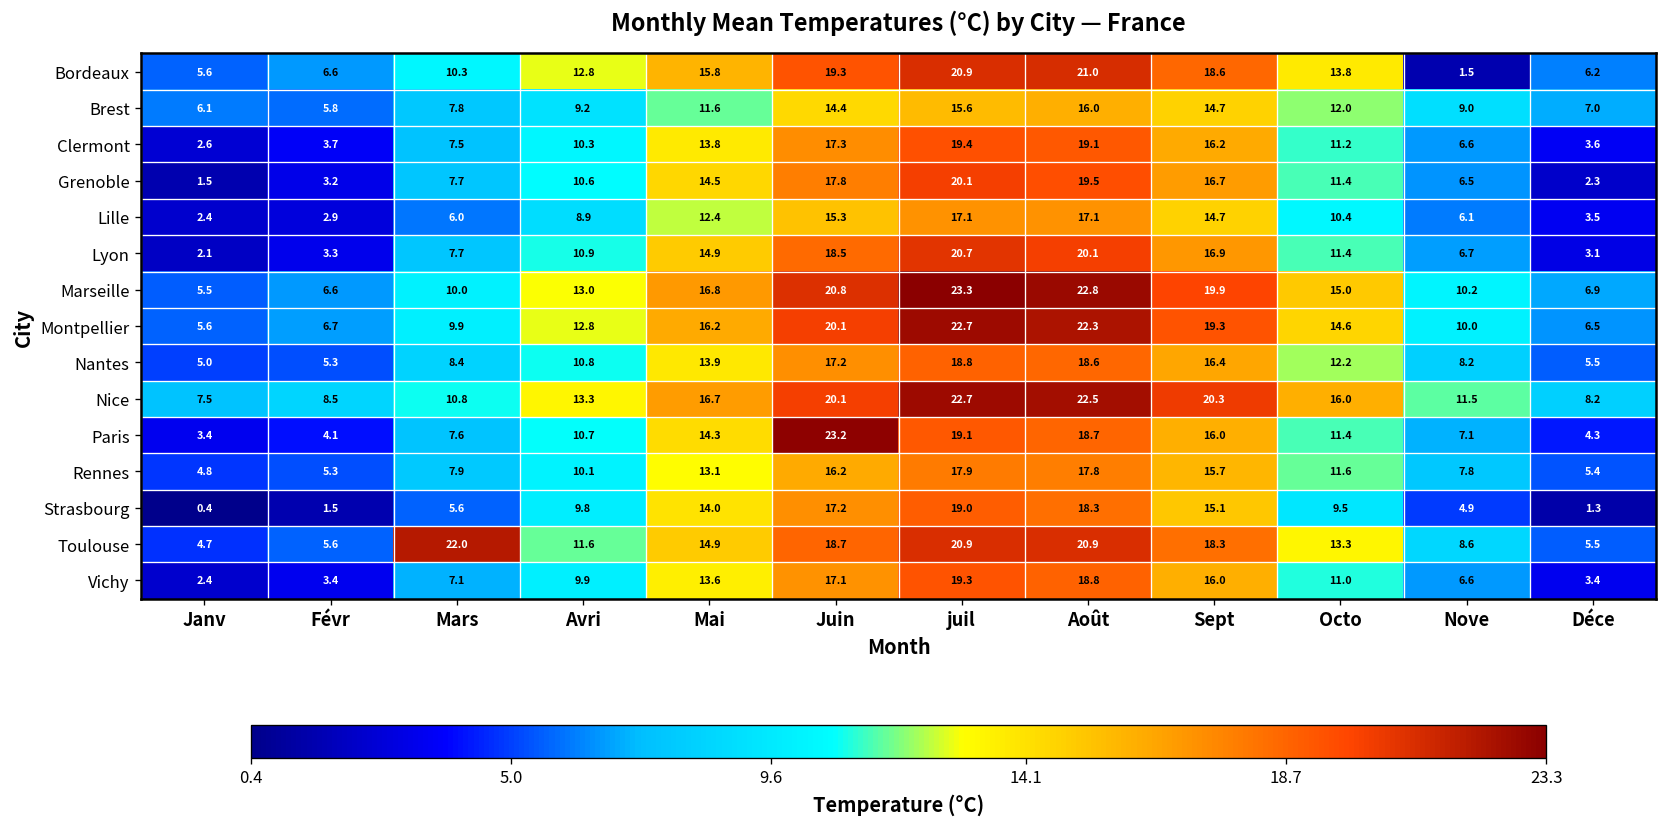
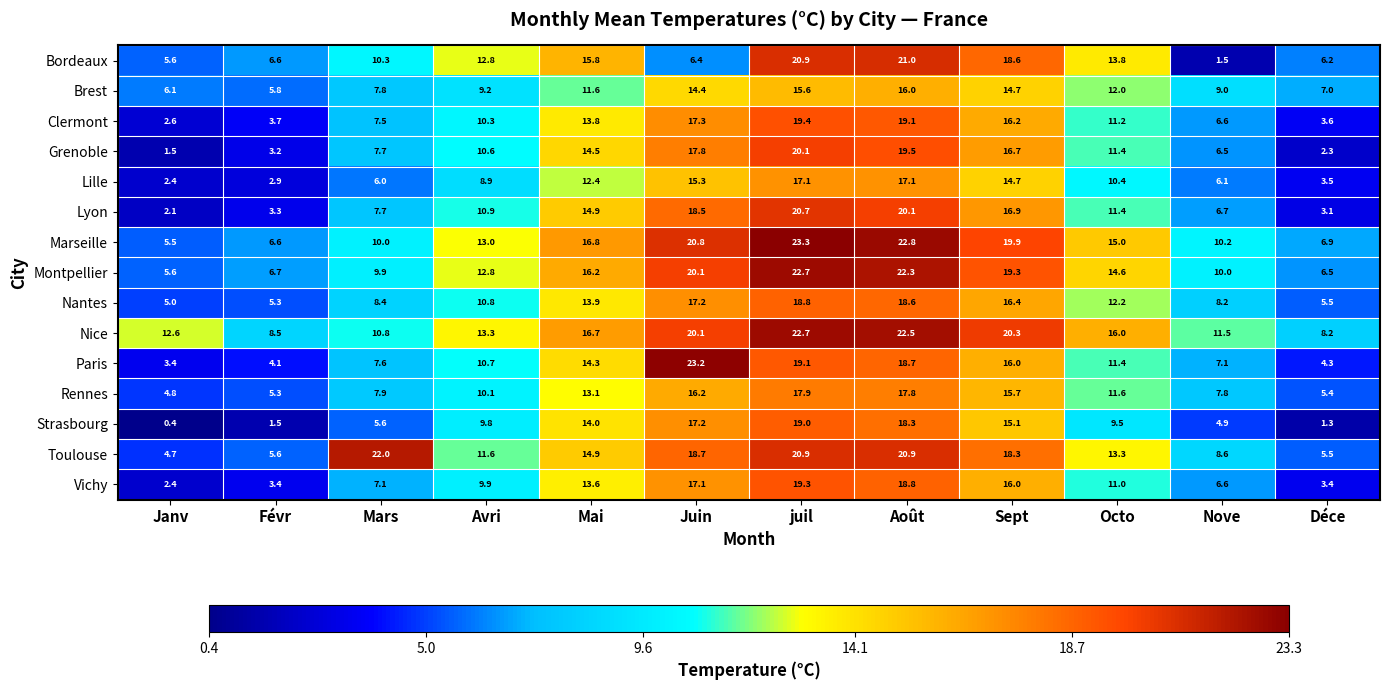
  {
    "Bordeaux": {
      "Janv": 5.6,
      "Févr": 6.6,
      "Mars": 10.3,
      "Avri": 12.8,
      "Mai": 15.8,
-     "Juin": 19.3,
+     "Juin": 6.4,
      "juil": 20.9,
      "Août": 21.0,
      "Sept": 18.6,
      "Octo": 13.8,
      "Nove": 1.5,
      "Déce": 6.2
    },
    "Brest": {
      "Janv": 6.1,
      "Févr": 5.8,
      "Mars": 7.8,
      "Avri": 9.2,
      "Mai": 11.6,
      "Juin": 14.4,
      "juil": 15.6,
      "Août": 16.0,
      "Sept": 14.7,
      "Octo": 12.0,
      "Nove": 9.0,
      "Déce": 7.0
    },
    "Clermont": {
      "Janv": 2.6,
      "Févr": 3.7,
      "Mars": 7.5,
      "Avri": 10.3,
      "Mai": 13.8,
      "Juin": 17.3,
      "juil": 19.4,
      "Août": 19.1,
      "Sept": 16.2,
      "Octo": 11.2,
      "Nove": 6.6,
      "Déce": 3.6
    },
    "Grenoble": {
      "Janv": 1.5,
      "Févr": 3.2,
      "Mars": 7.7,
      "Avri": 10.6,
      "Mai": 14.5,
      "Juin": 17.8,
      "juil": 20.1,
      "Août": 19.5,
      "Sept": 16.7,
      "Octo": 11.4,
      "Nove": 6.5,
      "Déce": 2.3
    },
    "Lille": {
      "Janv": 2.4,
      "Févr": 2.9,
      "Mars": 6.0,
      "Avri": 8.9,
      "Mai": 12.4,
      "Juin": 15.3,
      "juil": 17.1,
      "Août": 17.1,
      "Sept": 14.7,
      "Octo": 10.4,
      "Nove": 6.1,
      "Déce": 3.5
    },
    "Lyon": {
      "Janv": 2.1,
      "Févr": 3.3,
      "Mars": 7.7,
      "Avri": 10.9,
      "Mai": 14.9,
      "Juin": 18.5,
      "juil": 20.7,
      "Août": 20.1,
      "Sept": 16.9,
      "Octo": 11.4,
      "Nove": 6.7,
      "Déce": 3.1
    },
    "Marseille": {
      "Janv": 5.5,
      "Févr": 6.6,
      "Mars": 10.0,
      "Avri": 13.0,
      "Mai": 16.8,
      "Juin": 20.8,
      "juil": 23.3,
      "Août": 22.8,
      "Sept": 19.9,
      "Octo": 15.0,
      "Nove": 10.2,
      "Déce": 6.9
    },
    "Montpellier": {
      "Janv": 5.6,
      "Févr": 6.7,
      "Mars": 9.9,
      "Avri": 12.8,
      "Mai": 16.2,
      "Juin": 20.1,
      "juil": 22.7,
      "Août": 22.3,
      "Sept": 19.3,
      "Octo": 14.6,
      "Nove": 10.0,
      "Déce": 6.5
    },
    "Nantes": {
      "Janv": 5.0,
      "Févr": 5.3,
      "Mars": 8.4,
      "Avri": 10.8,
      "Mai": 13.9,
      "Juin": 17.2,
      "juil": 18.8,
      "Août": 18.6,
      "Sept": 16.4,
      "Octo": 12.2,
      "Nove": 8.2,
      "Déce": 5.5
    },
    "Nice": {
-     "Janv": 7.5,
+     "Janv": 12.6,
      "Févr": 8.5,
      "Mars": 10.8,
      "Avri": 13.3,
      "Mai": 16.7,
      "Juin": 20.1,
      "juil": 22.7,
      "Août": 22.5,
      "Sept": 20.3,
      "Octo": 16.0,
      "Nove": 11.5,
      "Déce": 8.2
    },
    "Paris": {
      "Janv": 3.4,
      "Févr": 4.1,
      "Mars": 7.6,
      "Avri": 10.7,
      "Mai": 14.3,
      "Juin": 23.2,
      "juil": 19.1,
      "Août": 18.7,
      "Sept": 16.0,
      "Octo": 11.4,
      "Nove": 7.1,
      "Déce": 4.3
    },
    "Rennes": {
      "Janv": 4.8,
      "Févr": 5.3,
      "Mars": 7.9,
      "Avri": 10.1,
      "Mai": 13.1,
      "Juin": 16.2,
      "juil": 17.9,
      "Août": 17.8,
      "Sept": 15.7,
      "Octo": 11.6,
      "Nove": 7.8,
      "Déce": 5.4
    },
    "Strasbourg": {
      "Janv": 0.4,
      "Févr": 1.5,
      "Mars": 5.6,
      "Avri": 9.8,
      "Mai": 14.0,
      "Juin": 17.2,
      "juil": 19.0,
      "Août": 18.3,
      "Sept": 15.1,
      "Octo": 9.5,
      "Nove": 4.9,
      "Déce": 1.3
    },
    "Toulouse": {
      "Janv": 4.7,
      "Févr": 5.6,
      "Mars": 22.0,
      "Avri": 11.6,
      "Mai": 14.9,
      "Juin": 18.7,
      "juil": 20.9,
      "Août": 20.9,
      "Sept": 18.3,
      "Octo": 13.3,
      "Nove": 8.6,
      "Déce": 5.5
    },
    "Vichy": {
      "Janv": 2.4,
      "Févr": 3.4,
      "Mars": 7.1,
      "Avri": 9.9,
      "Mai": 13.6,
      "Juin": 17.1,
      "juil": 19.3,
      "Août": 18.8,
      "Sept": 16.0,
      "Octo": 11.0,
      "Nove": 6.6,
      "Déce": 3.4
    }
  }
